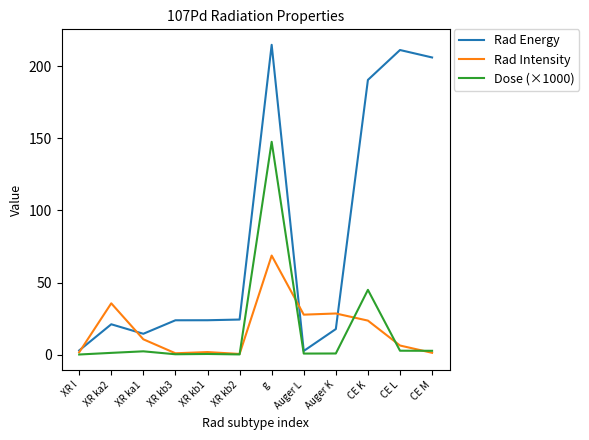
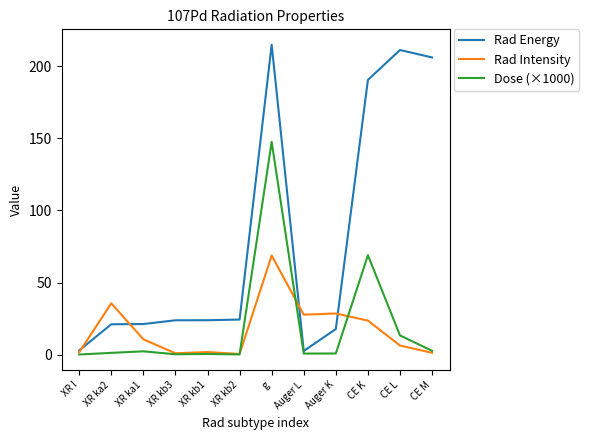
  {
    "Rad Energy": {
      "XR ka2": 21,
-     "XR ka1": 14,
+     "XR ka1": 21,
      "XR kb3": 24,
      "XR kb1": 24,
      "XR kb2": 24,
      "g": 215,
      "Auger L": 3,
      "Auger K": 18,
      "CE K": 191,
      "CE L": 211,
      "CE M": 206
    },
    "Rad Intensity": {
      "XR ka2": 36,
      "XR ka1": 11,
      "g": 69,
      "Auger L": 28,
      "Auger K": 29,
      "CE K": 24,
      "CE L": 6
    },
    "Dose (×1000)": {
      "XR ka2": 1,
      "XR ka1": 2,
      "g": 148,
      "Auger L": 1,
      "Auger K": 1,
-     "CE K": 45,
-     "CE L": 3
+     "CE K": 69,
+     "CE L": 13
    }
  }
